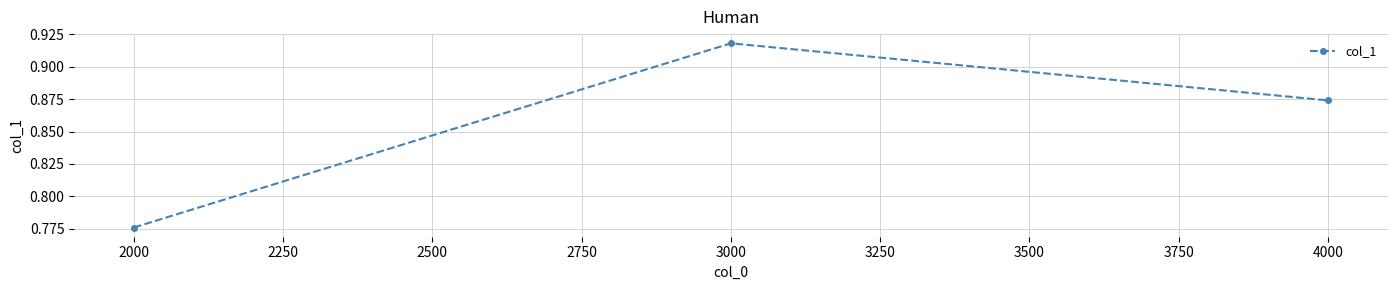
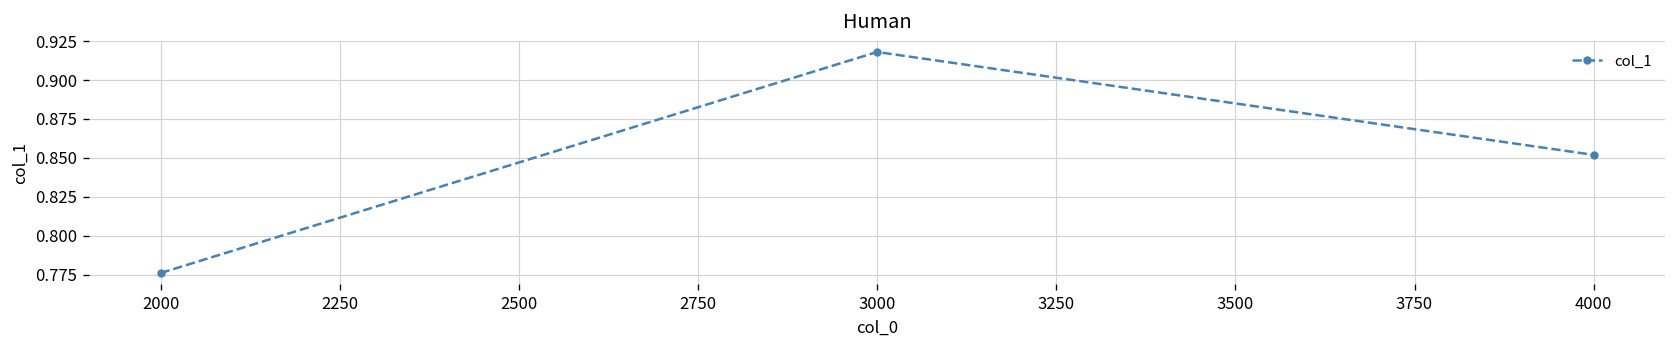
  {
    "2000": 0.776,
    "3000": 0.918,
-   "4000": 0.874
+   "4000": 0.852
  }
